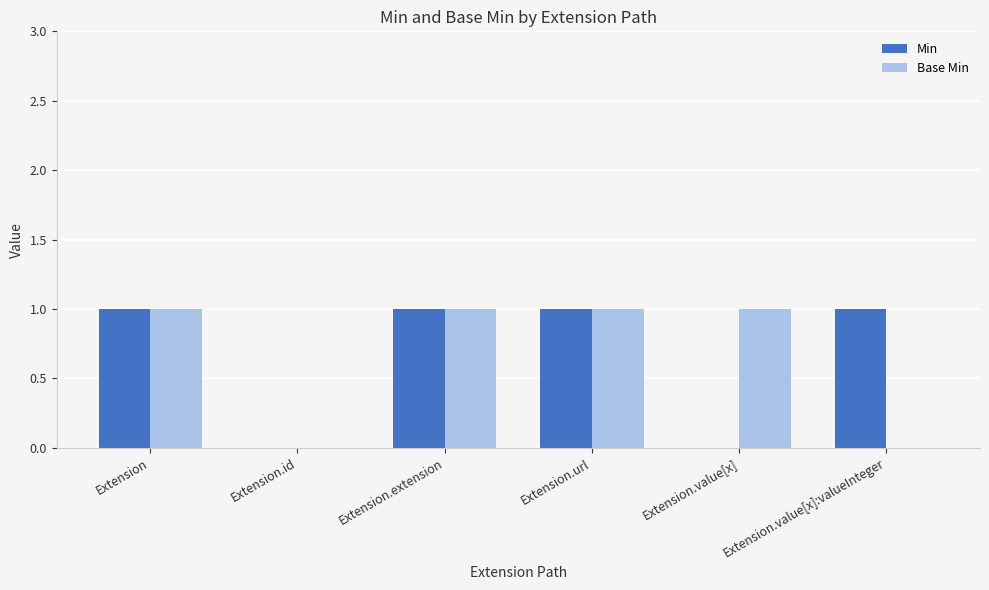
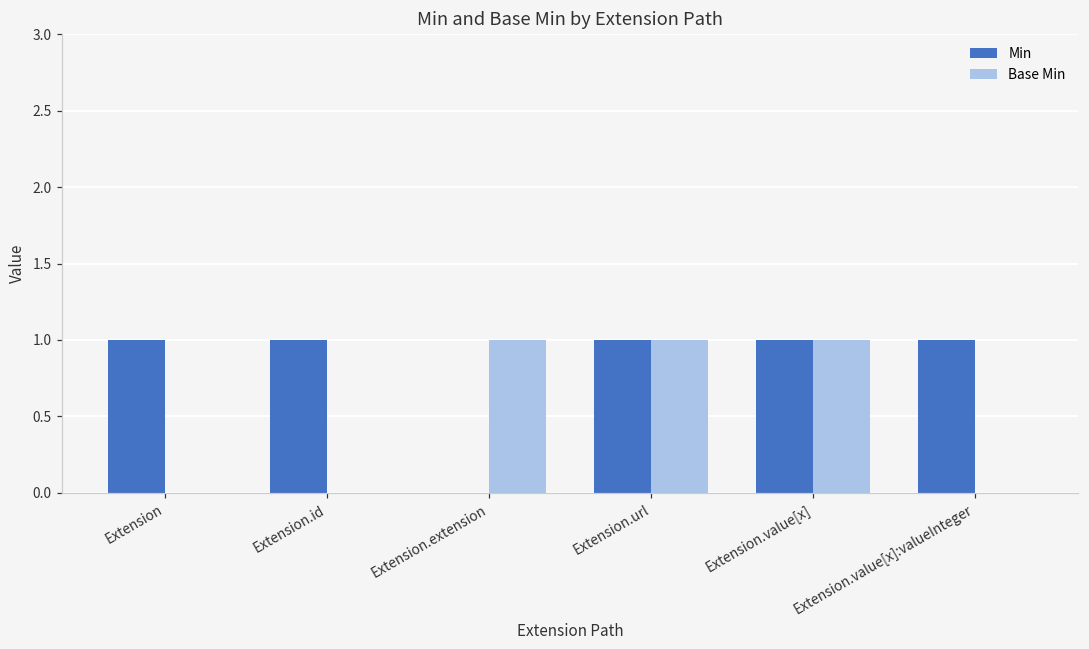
  {
    "Min": {
      "Extension": 1,
-     "Extension.id": 0,
-     "Extension.extension": 1,
+     "Extension.id": 1,
+     "Extension.extension": 0,
      "Extension.url": 1,
-     "Extension.value[x]": 0,
+     "Extension.value[x]": 1,
      "Extension.value[x]:valueInteger": 1
    },
    "Base Min": {
-     "Extension": 1,
+     "Extension": 0,
      "Extension.id": 0,
      "Extension.extension": 1,
      "Extension.url": 1,
      "Extension.value[x]": 1,
      "Extension.value[x]:valueInteger": 0
    }
  }
